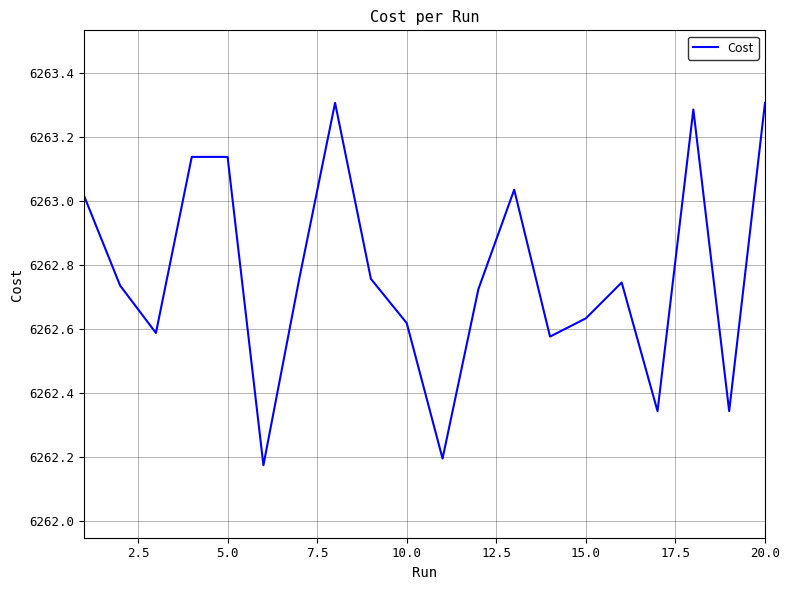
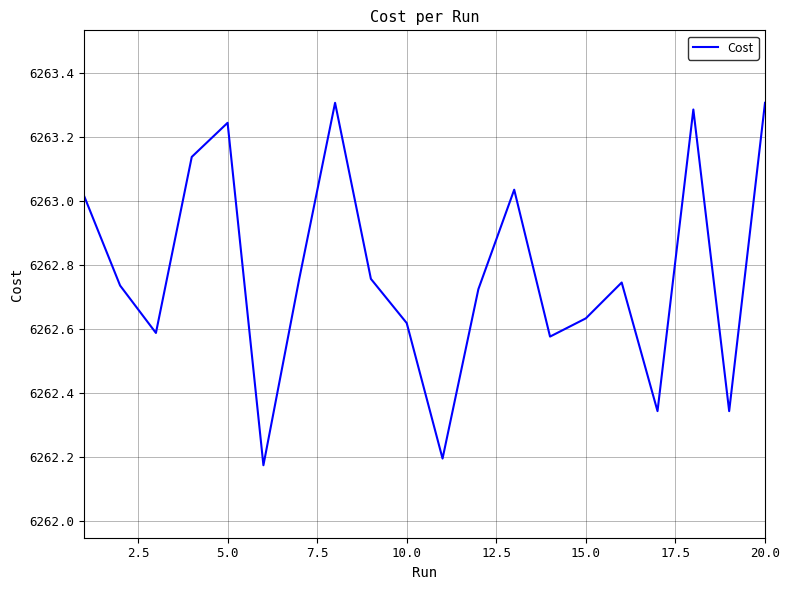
  {
-   "5.0": 6263.14,
+   "5.0": 6263.24,
    "10.0": 6262.62,
    "15.0": 6262.63,
    "20.0": 6263.31
  }
